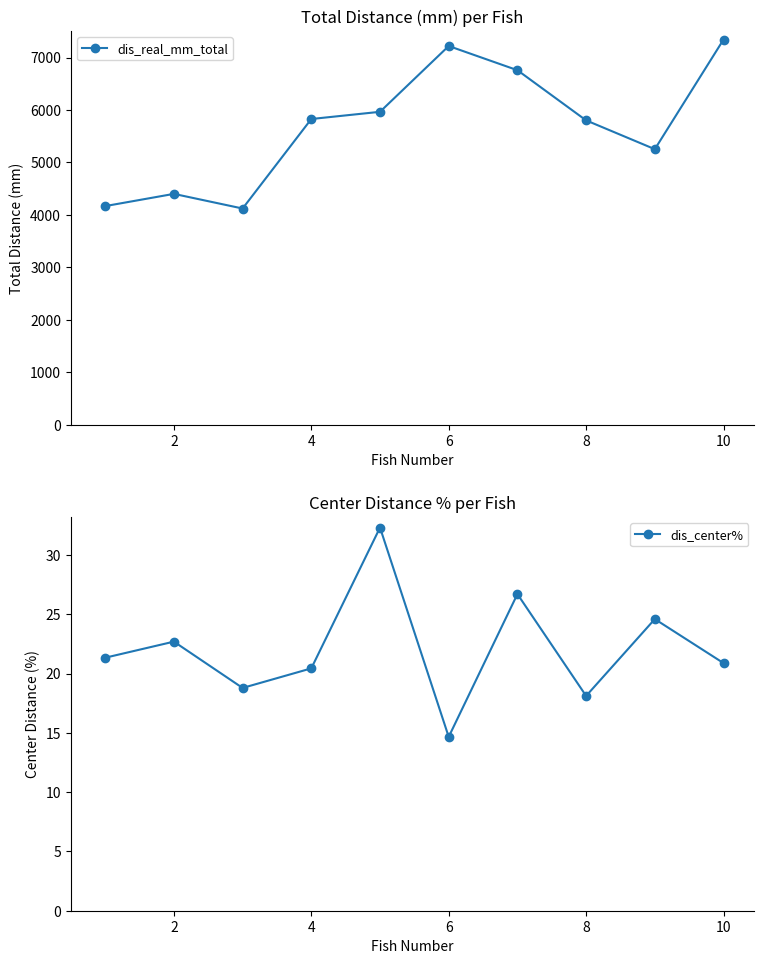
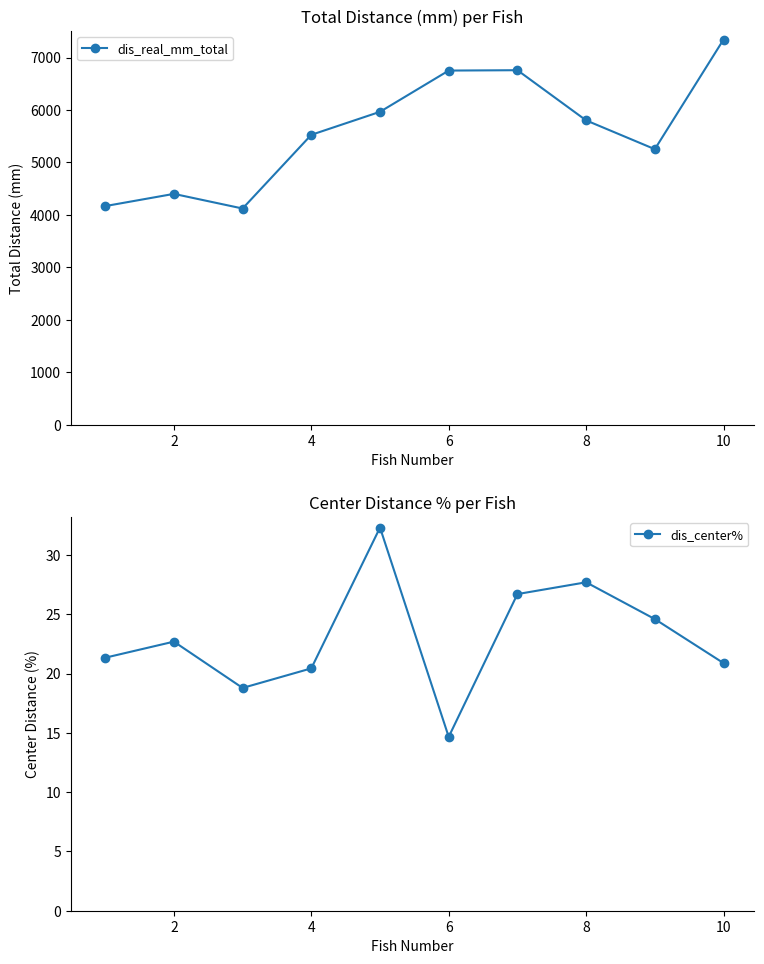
  {
    "Total Distance (mm) per Fish": {
      "2": 4400,
-     "4": 5800,
-     "6": 7200,
+     "4": 5500,
+     "6": 6800,
      "8": 5800,
      "10": 7300
    },
    "Center Distance % per Fish": {
      "2": 22.7,
      "4": 20.4,
      "6": 14.7,
-     "8": 18.1,
+     "8": 27.7,
      "10": 20.9
    }
  }
